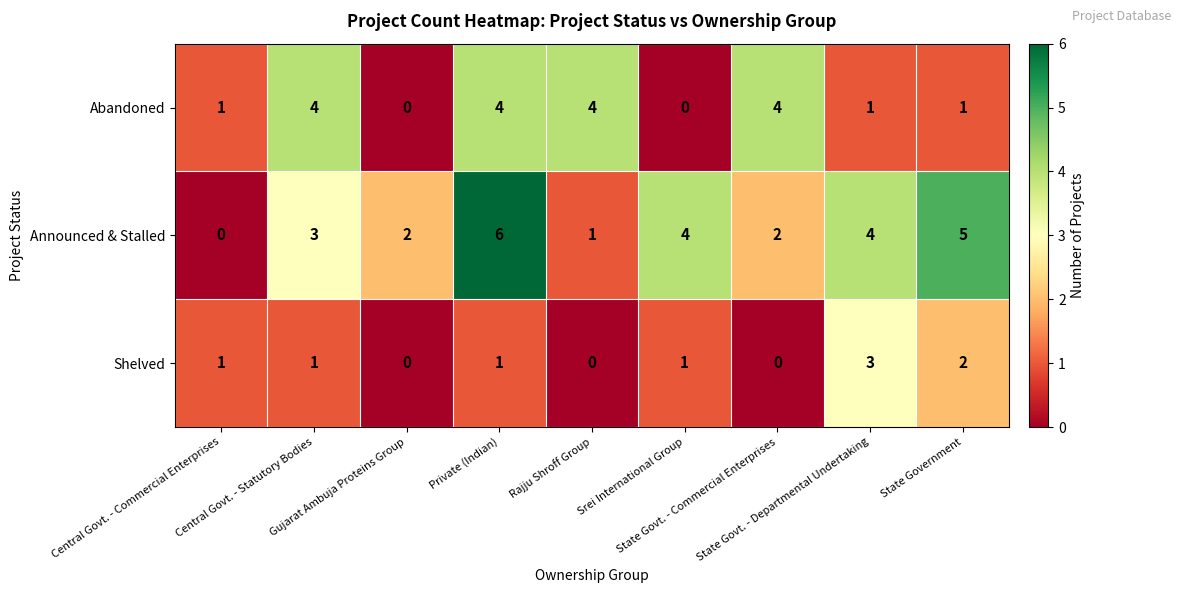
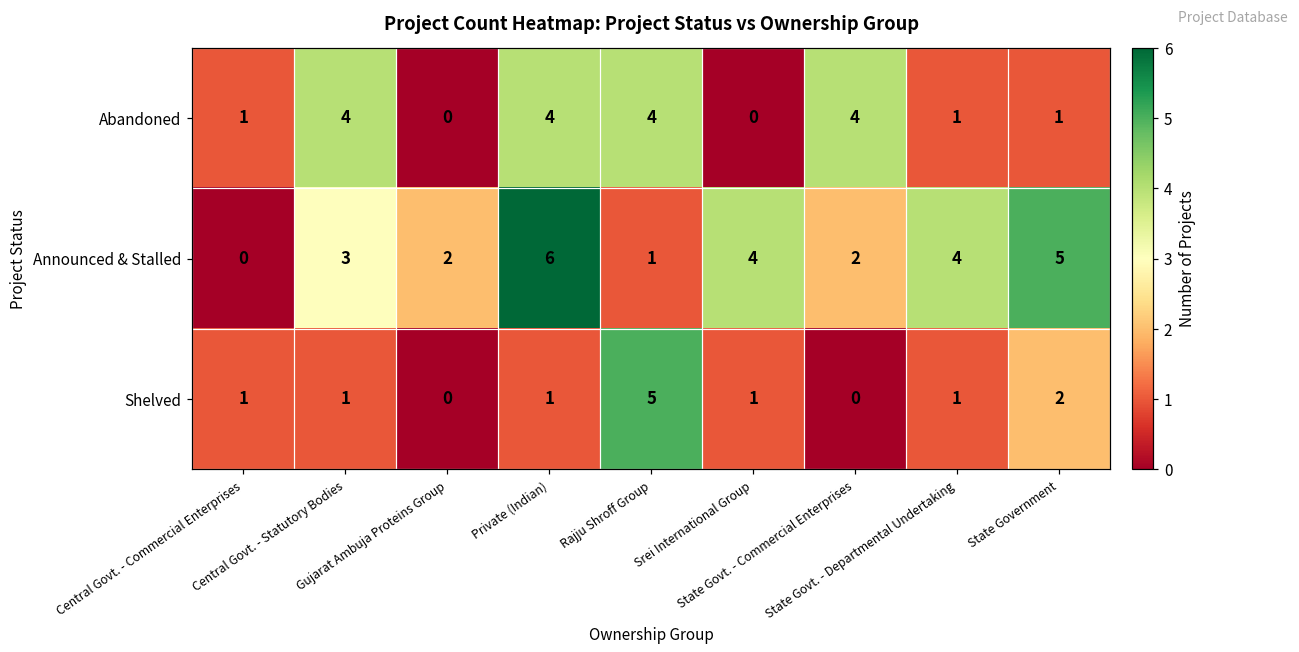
  {
    "Abandoned": {
      "Central Govt. - Commercial Enterprises": 1,
      "Central Govt. - Statutory Bodies": 4,
      "Gujarat Ambuja Proteins Group": 0,
      "Private (Indian)": 4,
      "Rajju Shroff Group": 4,
      "Srei International Group": 0,
      "State Govt. - Commercial Enterprises": 4,
      "State Govt. - Departmental Undertaking": 1,
      "State Government": 1
    },
    "Announced & Stalled": {
      "Central Govt. - Commercial Enterprises": 0,
      "Central Govt. - Statutory Bodies": 3,
      "Gujarat Ambuja Proteins Group": 2,
      "Private (Indian)": 6,
      "Rajju Shroff Group": 1,
      "Srei International Group": 4,
      "State Govt. - Commercial Enterprises": 2,
      "State Govt. - Departmental Undertaking": 4,
      "State Government": 5
    },
    "Shelved": {
      "Central Govt. - Commercial Enterprises": 1,
      "Central Govt. - Statutory Bodies": 1,
      "Gujarat Ambuja Proteins Group": 0,
      "Private (Indian)": 1,
-     "Rajju Shroff Group": 0,
+     "Rajju Shroff Group": 5,
      "Srei International Group": 1,
      "State Govt. - Commercial Enterprises": 0,
-     "State Govt. - Departmental Undertaking": 3,
+     "State Govt. - Departmental Undertaking": 1,
      "State Government": 2
    }
  }
